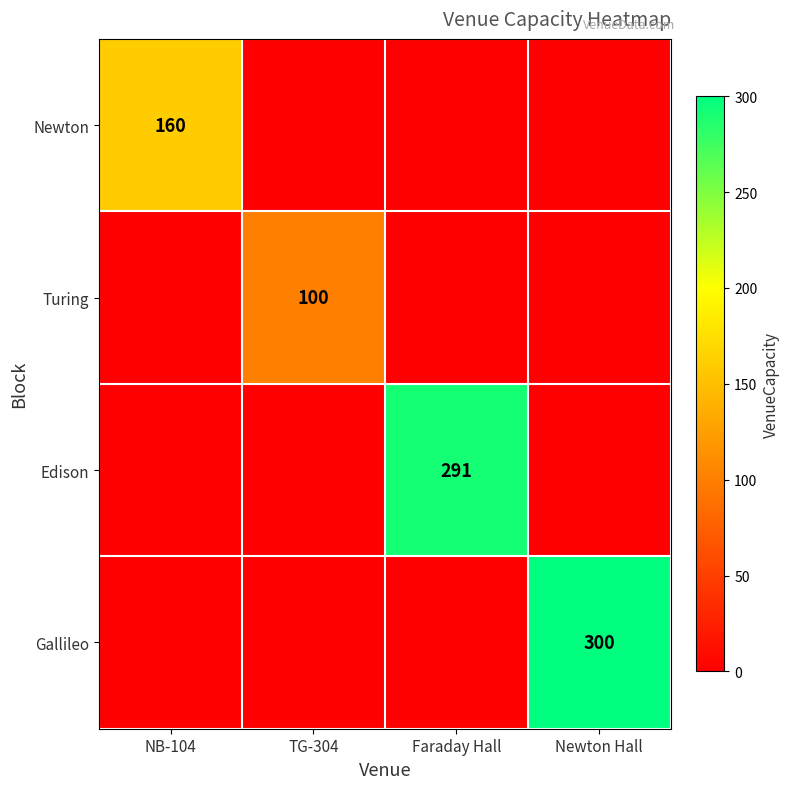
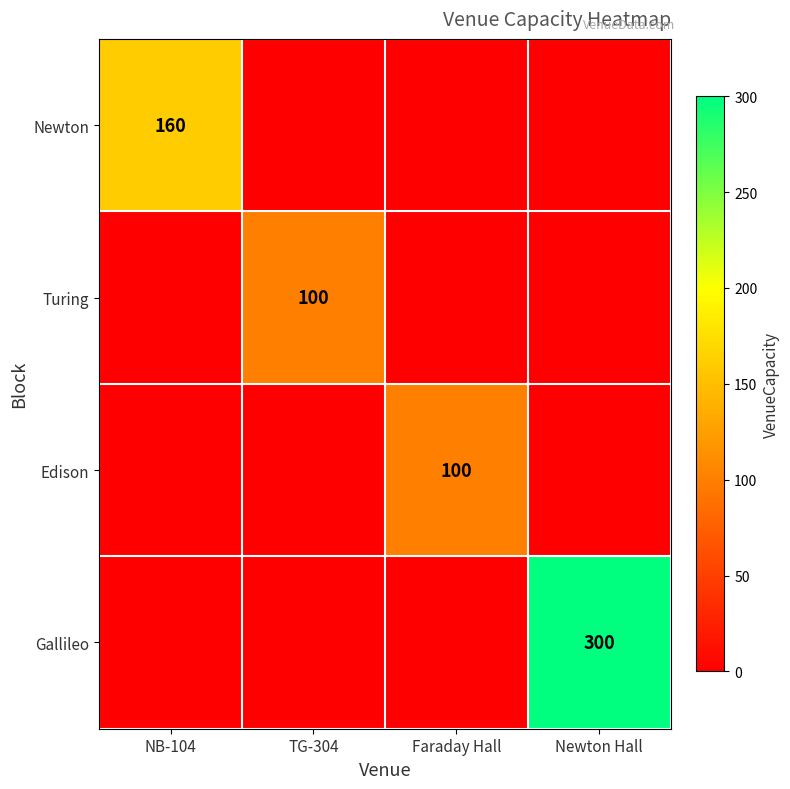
  {
    "Newton": {
      "NB-104": 160
    },
    "Turing": {
      "TG-304": 100
    },
    "Edison": {
-     "Faraday Hall": 291
+     "Faraday Hall": 100
    },
    "Gallileo": {
      "Newton Hall": 300
    }
  }
